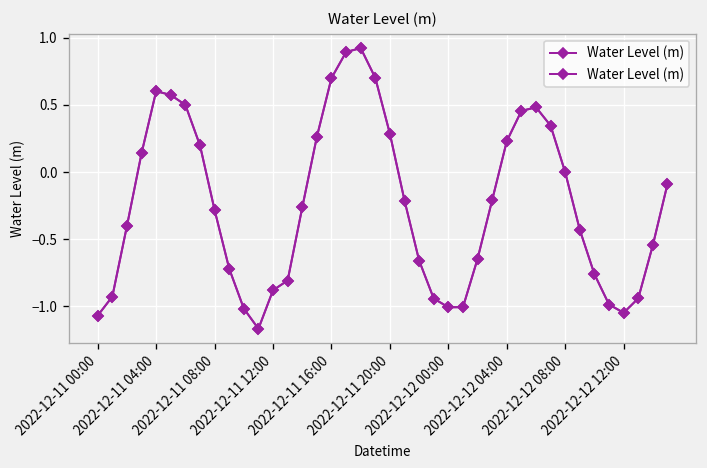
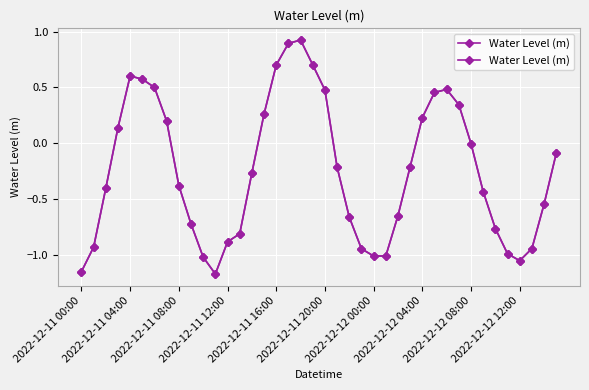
  {
-   "2022-12-11 00:00": -1.07,
+   "2022-12-11 00:00": -1.15,
    "2022-12-11 04:00": 0.60,
-   "2022-12-11 08:00": -0.28,
+   "2022-12-11 08:00": -0.38,
    "2022-12-11 12:00": -0.88,
    "2022-12-11 16:00": 0.70,
-   "2022-12-11 20:00": 0.29,
+   "2022-12-11 20:00": 0.48,
    "2022-12-12 00:00": -1.01,
    "2022-12-12 04:00": 0.23,
    "2022-12-12 08:00": 0.00,
    "2022-12-12 12:00": -1.05
  }
